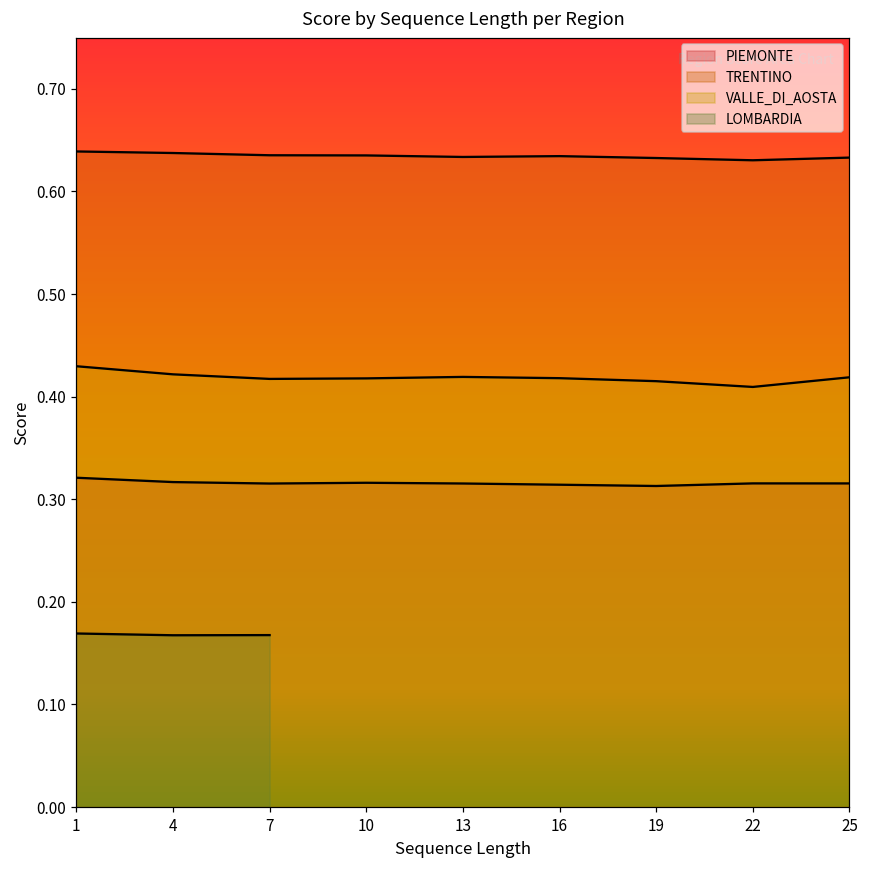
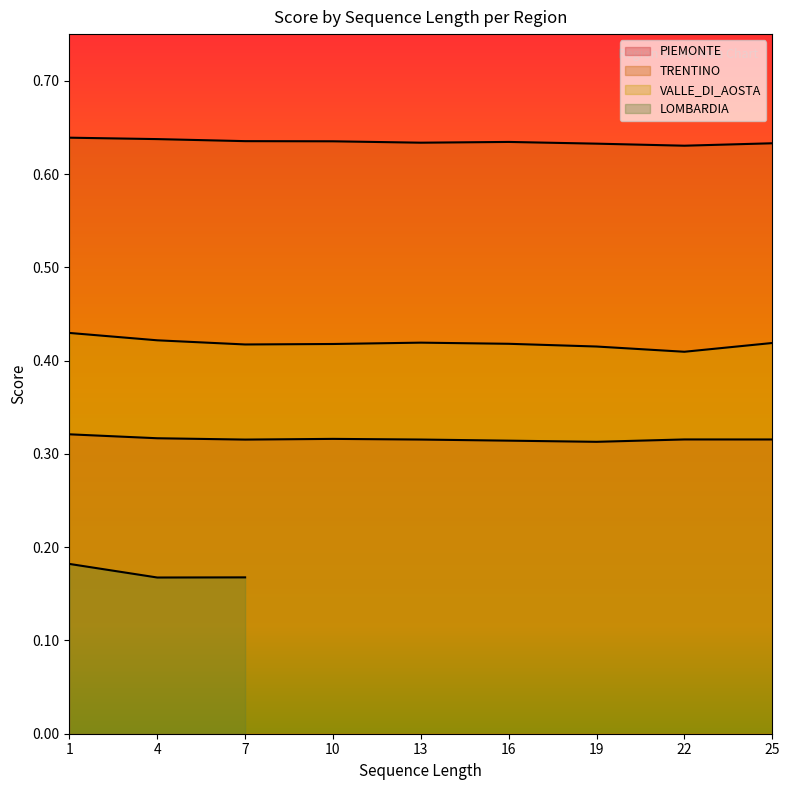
  {
    "LOMBARDIA": {
-     "1": 0.17,
+     "1": 0.18,
      "4": 0.17,
      "7": 0.17
    }
  }
